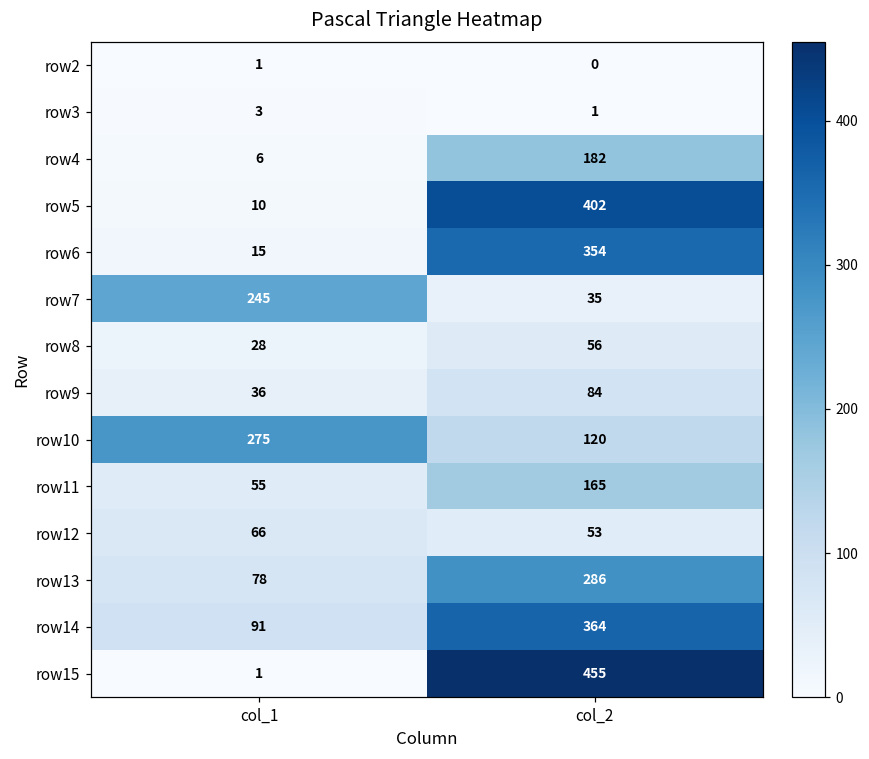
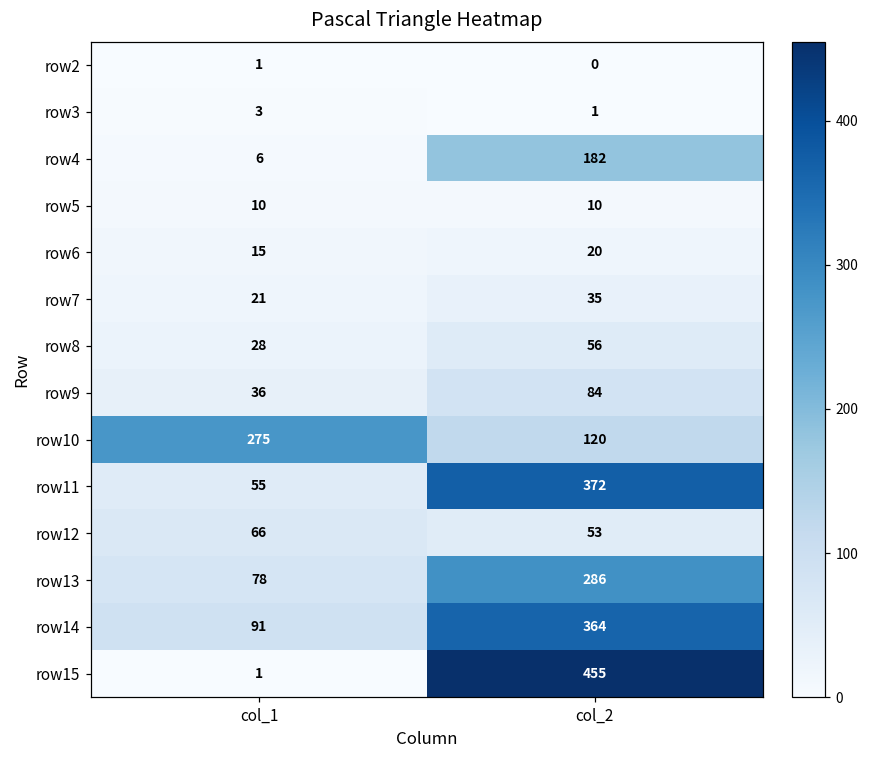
  {
    "row2": {
      "col_1": 1,
      "col_2": 0
    },
    "row3": {
      "col_1": 3,
      "col_2": 1
    },
    "row4": {
      "col_1": 6,
      "col_2": 182
    },
    "row5": {
      "col_1": 10,
-     "col_2": 402
+     "col_2": 10
    },
    "row6": {
      "col_1": 15,
-     "col_2": 354
+     "col_2": 20
    },
    "row7": {
-     "col_1": 245,
+     "col_1": 21,
      "col_2": 35
    },
    "row8": {
      "col_1": 28,
      "col_2": 56
    },
    "row9": {
      "col_1": 36,
      "col_2": 84
    },
    "row10": {
      "col_1": 275,
      "col_2": 120
    },
    "row11": {
      "col_1": 55,
-     "col_2": 165
+     "col_2": 372
    },
    "row12": {
      "col_1": 66,
      "col_2": 53
    },
    "row13": {
      "col_1": 78,
      "col_2": 286
    },
    "row14": {
      "col_1": 91,
      "col_2": 364
    },
    "row15": {
      "col_1": 1,
      "col_2": 455
    }
  }
